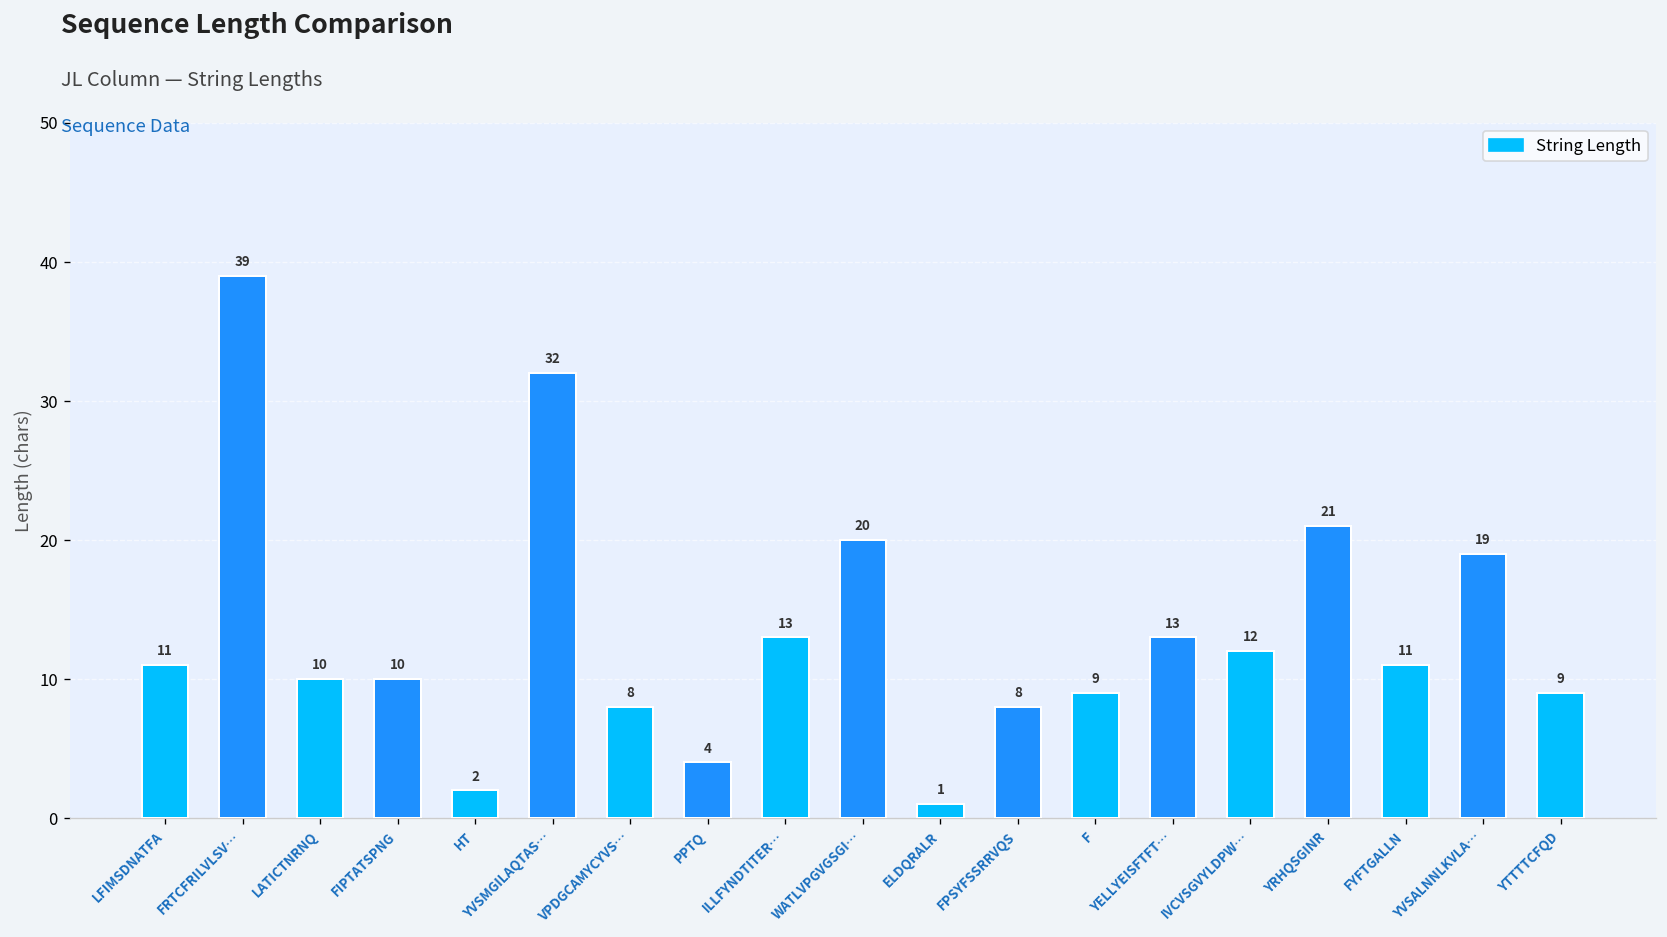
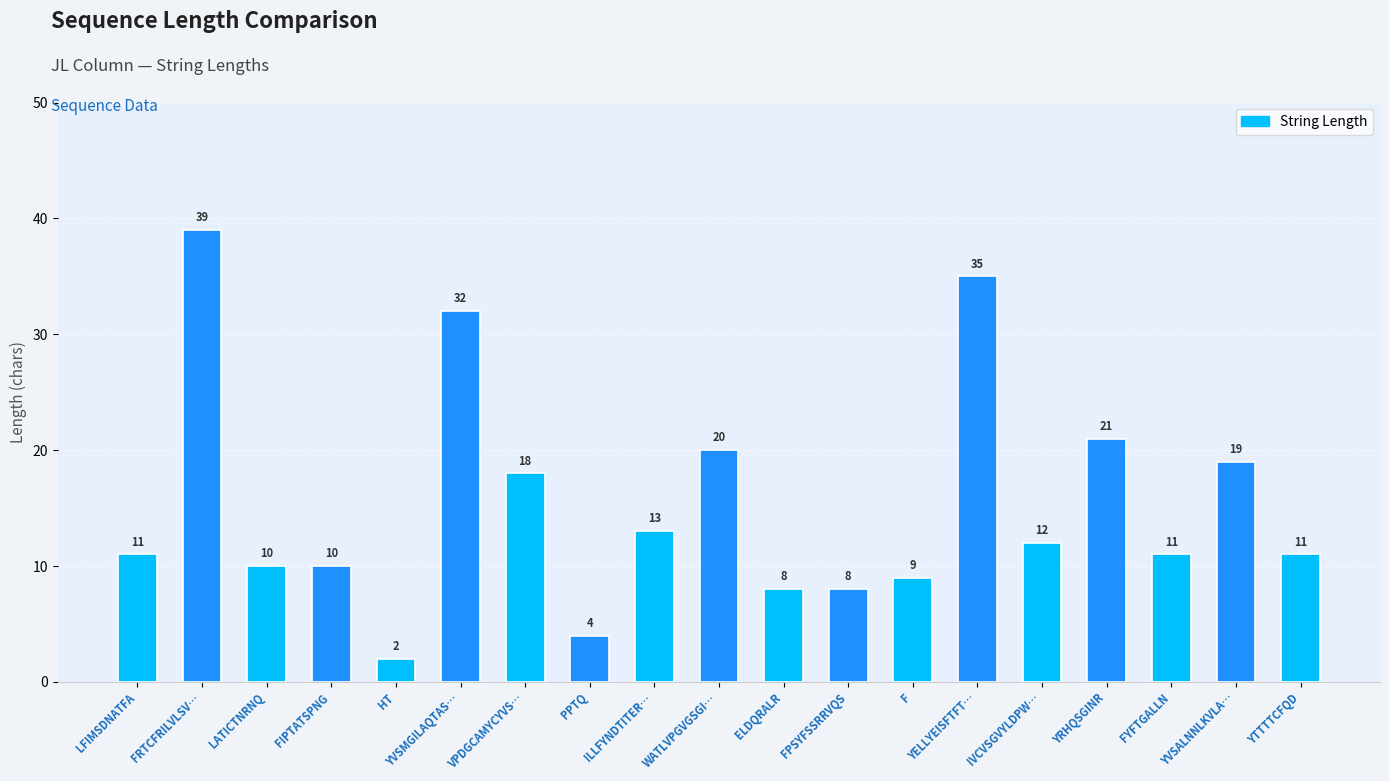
  {
    "LFIMSDNATFA": 11,
    "FRTCFRILVLSV…": 39,
    "LATICTNRNQ": 10,
    "FIPTATSPNG": 10,
    "HT": 2,
    "YVSMGILAQTAS…": 32,
-   "VPDGCAMYCYVS…": 8,
+   "VPDGCAMYCYVS…": 18,
    "PPTQ": 4,
    "ILLFYNDTITER…": 13,
    "WATLVPGVGSGI…": 20,
-   "ELDQRALR": 1,
+   "ELDQRALR": 8,
    "FPSYFSSRRVQS": 8,
    "F": 9,
-   "YELLYEISFTFT…": 13,
+   "YELLYEISFTFT…": 35,
    "IVCVSGVYLDPW…": 12,
    "YRHQSGINR": 21,
    "FYFTGALLN": 11,
    "YVSALNNLKVLA…": 19,
-   "YTTTTCFQD": 9
+   "YTTTTCFQD": 11
  }
